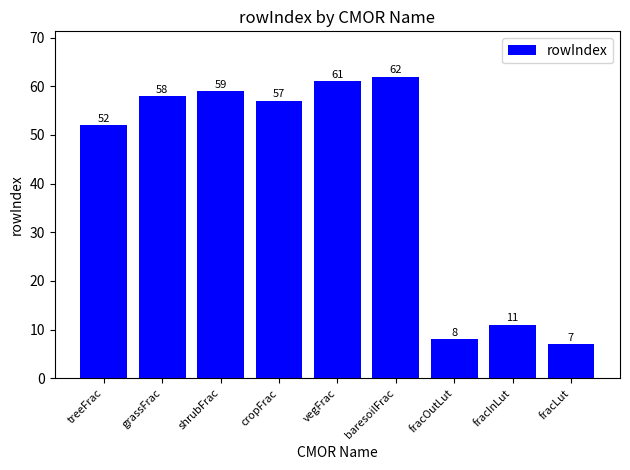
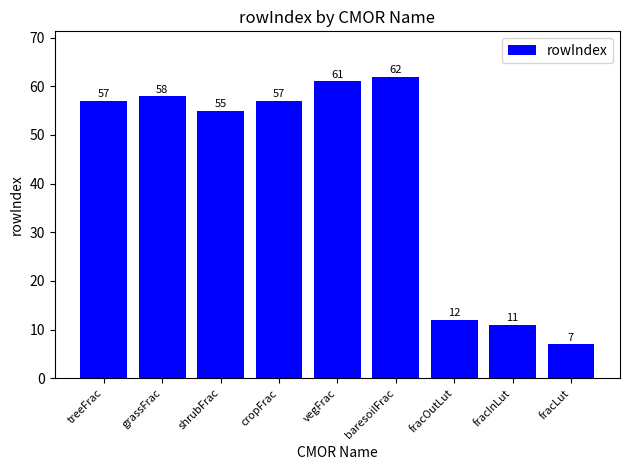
  {
-   "treeFrac": 52,
+   "treeFrac": 57,
    "grassFrac": 58,
-   "shrubFrac": 59,
+   "shrubFrac": 55,
    "cropFrac": 57,
    "vegFrac": 61,
    "baresoilFrac": 62,
-   "fracOutLut": 8,
+   "fracOutLut": 12,
    "fracInLut": 11,
    "fracLut": 7
  }
